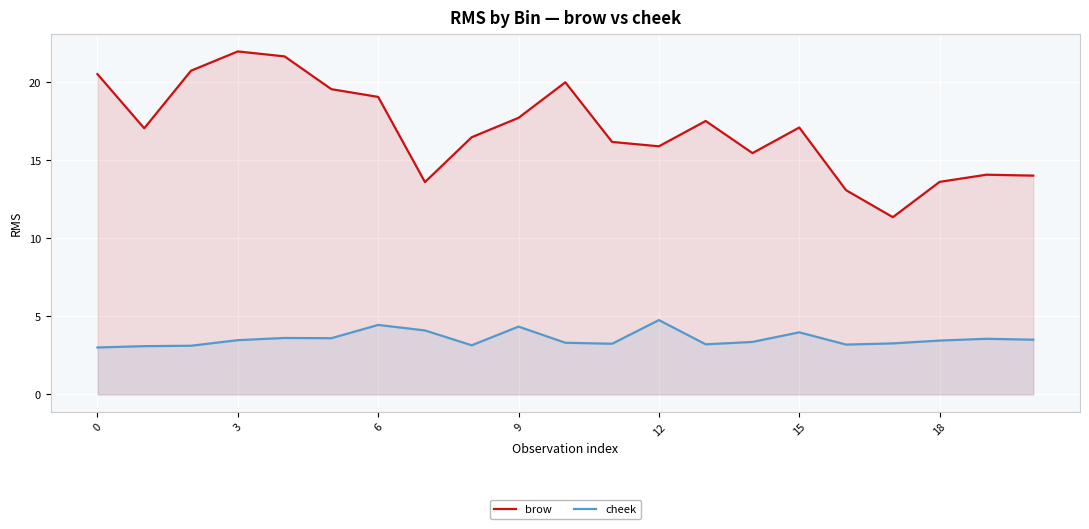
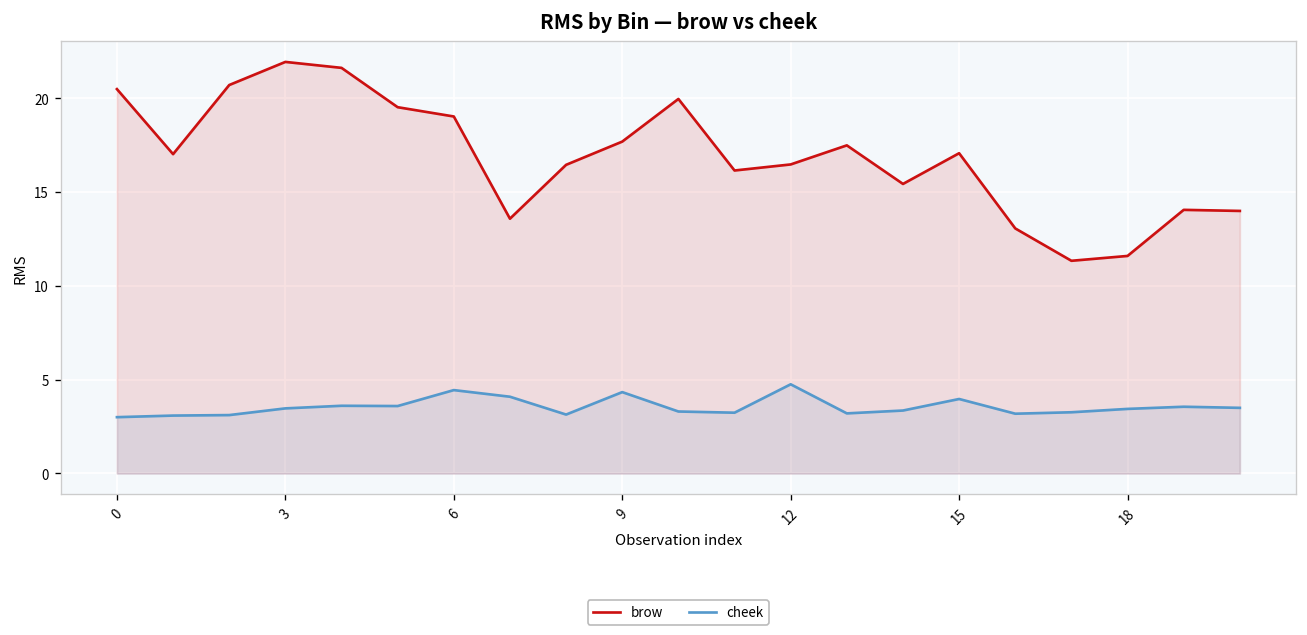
  {
    "brow": {
      "0": 20.5,
      "3": 21.9,
      "6": 19.0,
      "9": 17.7,
-     "12": 15.9,
+     "12": 16.5,
      "15": 17.1,
-     "18": 13.6
+     "18": 11.6
    },
    "cheek": {
      "0": 3.0,
      "3": 3.5,
      "6": 4.4,
      "9": 4.3,
      "12": 4.8,
      "15": 4.0,
      "18": 3.4
    }
  }
